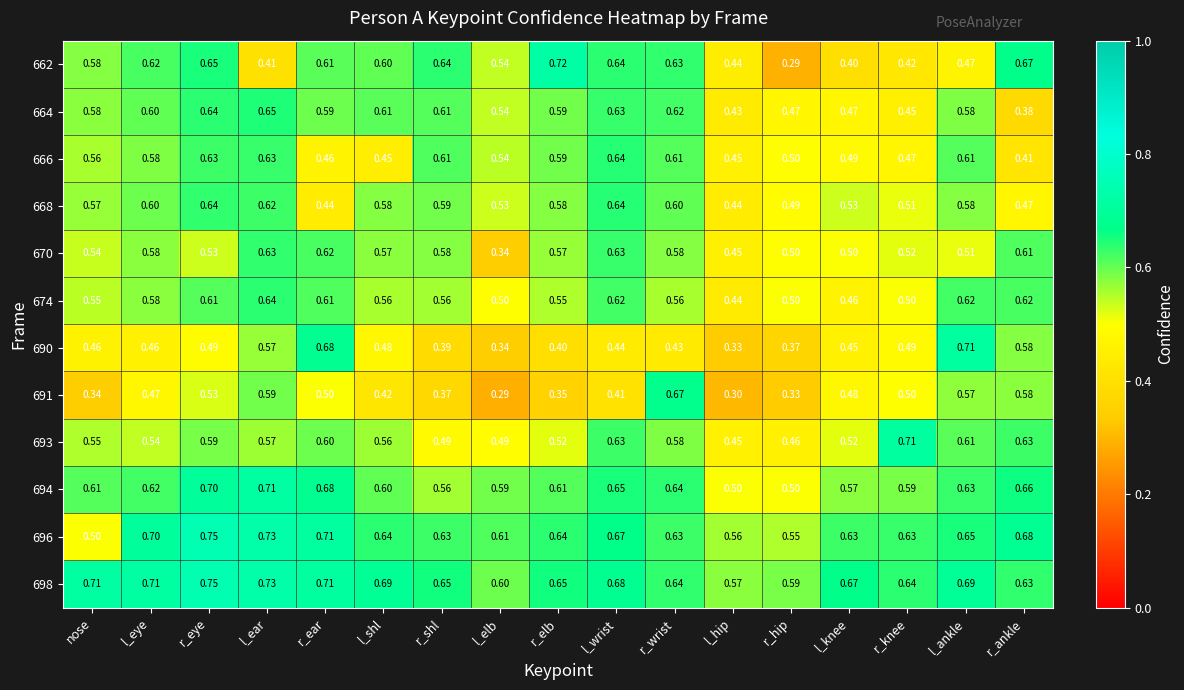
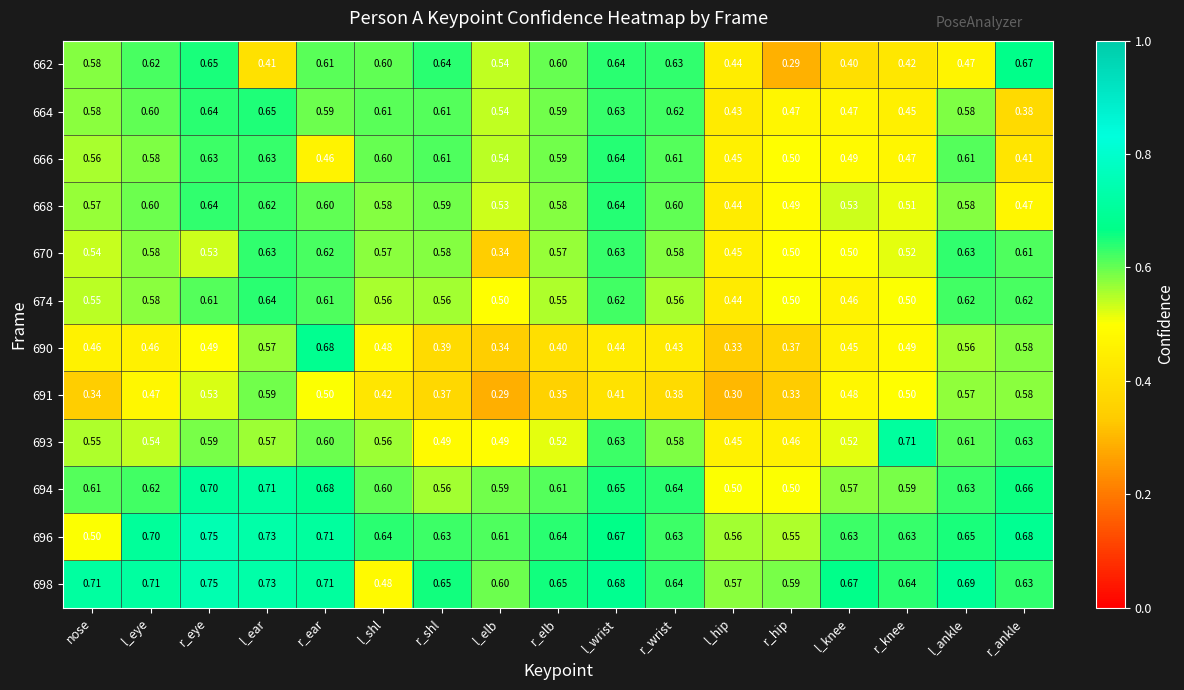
  {
    "662": {
      "nose": 0.58,
      "l_eye": 0.62,
      "r_eye": 0.65,
      "l_ear": 0.41,
      "r_ear": 0.61,
      "l_shl": 0.60,
      "r_shl": 0.64,
      "l_elb": 0.54,
-     "r_elb": 0.72,
+     "r_elb": 0.60,
      "l_wrist": 0.64,
      "r_wrist": 0.63,
      "l_hip": 0.44,
      "r_hip": 0.29,
      "l_knee": 0.40,
      "r_knee": 0.42,
      "l_ankle": 0.47,
      "r_ankle": 0.67
    },
    "666": {
      "nose": 0.56,
      "l_eye": 0.58,
      "r_eye": 0.63,
      "l_ear": 0.63,
      "r_ear": 0.46,
-     "l_shl": 0.45,
+     "l_shl": 0.60,
      "r_shl": 0.61,
      "l_elb": 0.54,
      "r_elb": 0.59,
      "l_wrist": 0.64,
      "r_wrist": 0.61,
      "l_hip": 0.45,
      "r_hip": 0.50,
      "l_knee": 0.49,
      "r_knee": 0.47,
      "l_ankle": 0.61,
      "r_ankle": 0.41
    },
    "668": {
      "nose": 0.57,
      "l_eye": 0.60,
      "r_eye": 0.64,
      "l_ear": 0.62,
-     "r_ear": 0.44,
+     "r_ear": 0.60,
      "l_shl": 0.58,
      "r_shl": 0.59,
      "l_elb": 0.53,
      "r_elb": 0.58,
      "l_wrist": 0.64,
      "r_wrist": 0.60,
      "l_hip": 0.44,
      "r_hip": 0.49,
      "l_knee": 0.53,
      "r_knee": 0.51,
      "l_ankle": 0.58,
      "r_ankle": 0.47
    },
    "670": {
      "nose": 0.54,
      "l_eye": 0.58,
      "r_eye": 0.53,
      "l_ear": 0.63,
      "r_ear": 0.62,
      "l_shl": 0.57,
      "r_shl": 0.58,
      "l_elb": 0.34,
      "r_elb": 0.57,
      "l_wrist": 0.63,
      "r_wrist": 0.58,
      "l_hip": 0.45,
      "r_hip": 0.50,
      "l_knee": 0.50,
      "r_knee": 0.52,
-     "l_ankle": 0.51,
+     "l_ankle": 0.63,
      "r_ankle": 0.61
    },
    "690": {
      "nose": 0.46,
      "l_eye": 0.46,
      "r_eye": 0.49,
      "l_ear": 0.57,
      "r_ear": 0.68,
      "l_shl": 0.48,
      "r_shl": 0.39,
      "l_elb": 0.34,
      "r_elb": 0.40,
      "l_wrist": 0.44,
      "r_wrist": 0.43,
      "l_hip": 0.33,
      "r_hip": 0.37,
      "l_knee": 0.45,
      "r_knee": 0.49,
-     "l_ankle": 0.71,
+     "l_ankle": 0.56,
      "r_ankle": 0.58
    },
    "691": {
      "nose": 0.34,
      "l_eye": 0.47,
      "r_eye": 0.53,
      "l_ear": 0.59,
      "r_ear": 0.50,
      "l_shl": 0.42,
      "r_shl": 0.37,
      "l_elb": 0.29,
      "r_elb": 0.35,
      "l_wrist": 0.41,
-     "r_wrist": 0.67,
+     "r_wrist": 0.38,
      "l_hip": 0.30,
      "r_hip": 0.33,
      "l_knee": 0.48,
      "r_knee": 0.50,
      "l_ankle": 0.57,
      "r_ankle": 0.58
    },
    "698": {
      "nose": 0.71,
      "l_eye": 0.71,
      "r_eye": 0.75,
      "l_ear": 0.73,
      "r_ear": 0.71,
-     "l_shl": 0.69,
+     "l_shl": 0.48,
      "r_shl": 0.65,
      "l_elb": 0.60,
      "r_elb": 0.65,
      "l_wrist": 0.68,
      "r_wrist": 0.64,
      "l_hip": 0.57,
      "r_hip": 0.59,
      "l_knee": 0.67,
      "r_knee": 0.64,
      "l_ankle": 0.69,
      "r_ankle": 0.63
    }
  }
